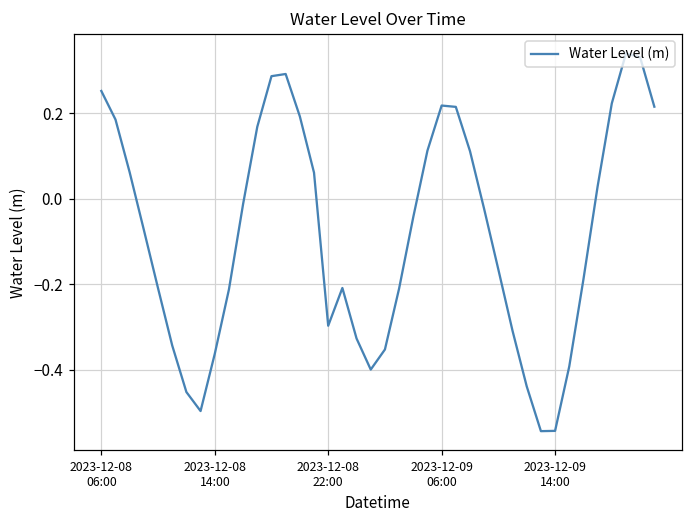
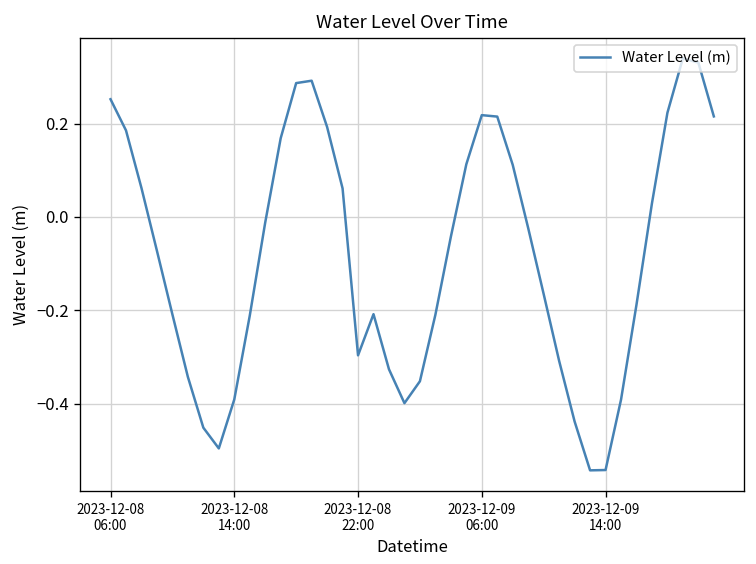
  {
    "2023-12-08 06:00": 0.25,
-   "2023-12-08 14:00": -0.36,
+   "2023-12-08 14:00": -0.39,
    "2023-12-08 22:00": -0.30,
    "2023-12-09 06:00": 0.22,
    "2023-12-09 14:00": -0.54
  }
